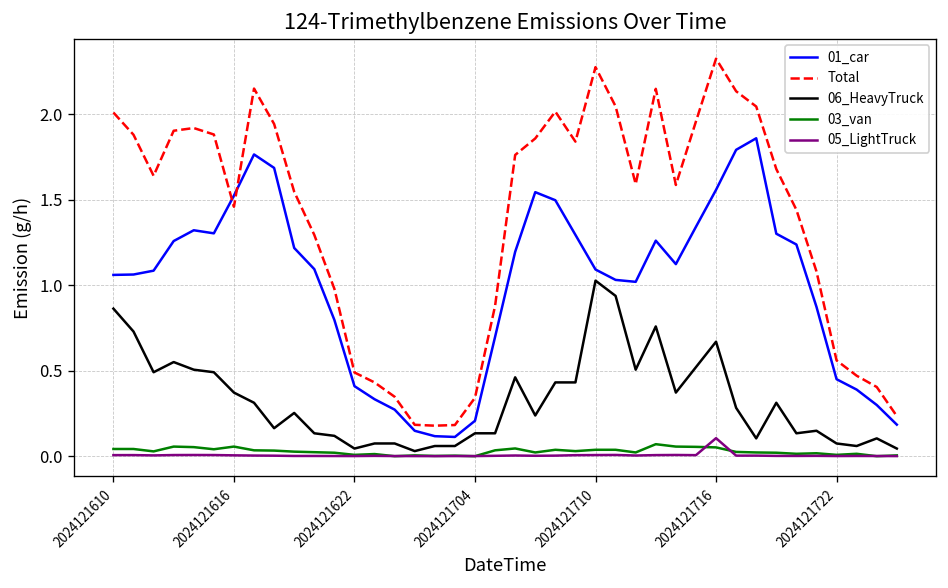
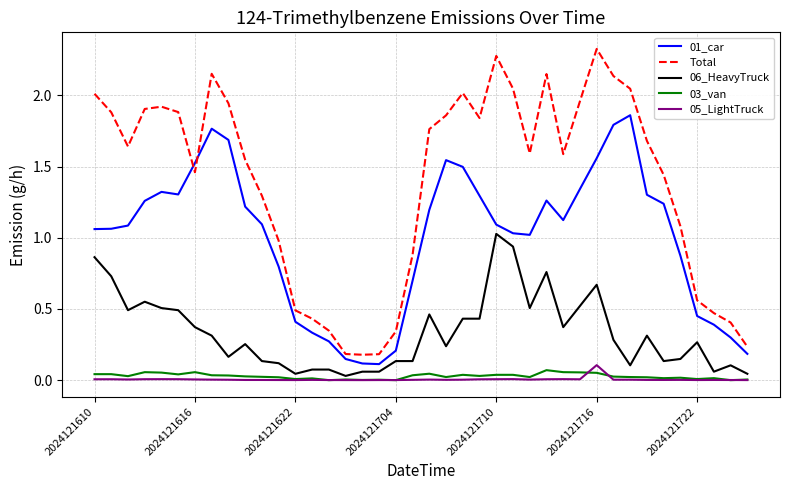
  {
    "01_car": {
      "2024121610": 1.06,
      "2024121616": 1.52,
      "2024121622": 0.41,
      "2024121704": 0.21,
      "2024121710": 1.09,
      "2024121716": 1.56,
      "2024121722": 0.45
    },
    "Total": {
      "2024121610": 2.01,
      "2024121616": 1.46,
      "2024121622": 0.49,
      "2024121704": 0.34,
      "2024121710": 2.28,
      "2024121716": 2.33,
      "2024121722": 0.56
    },
    "06_HeavyTruck": {
      "2024121610": 0.86,
      "2024121616": 0.37,
      "2024121622": 0.04,
      "2024121704": 0.13,
      "2024121710": 1.03,
      "2024121716": 0.67,
-     "2024121722": 0.07
+     "2024121722": 0.27
    },
    "03_van": {
      "2024121610": 0.04,
      "2024121616": 0.06,
      "2024121710": 0.04,
      "2024121716": 0.05
    },
    "05_LightTruck": {
      "2024121610": 0.01,
      "2024121616": 0.00,
      "2024121710": 0.01,
      "2024121716": 0.11
    }
  }
